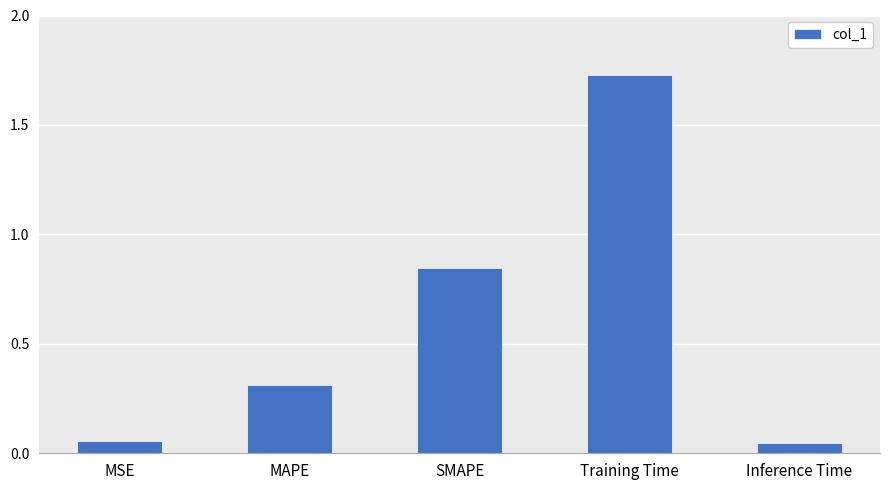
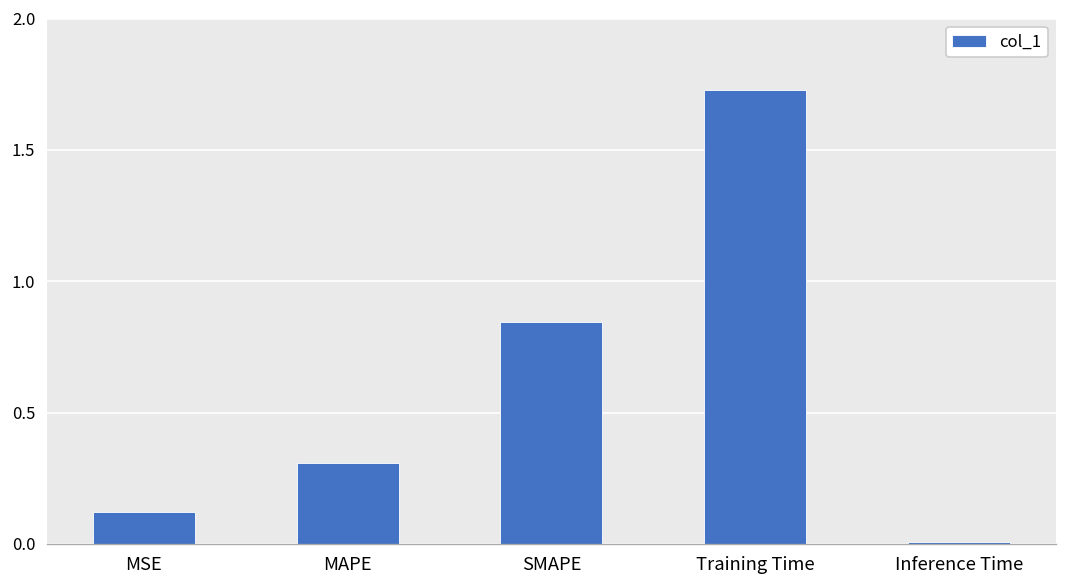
  {
-   "MSE": 0.06,
+   "MSE": 0.12,
    "MAPE": 0.31,
    "SMAPE": 0.85,
    "Training Time": 1.73,
-   "Inference Time": 0.05
+   "Inference Time": 0.01
  }
